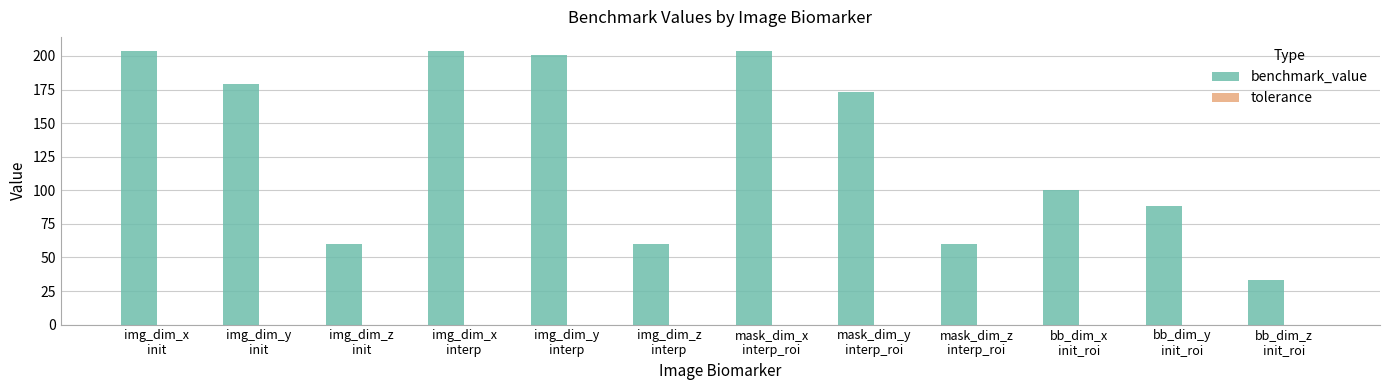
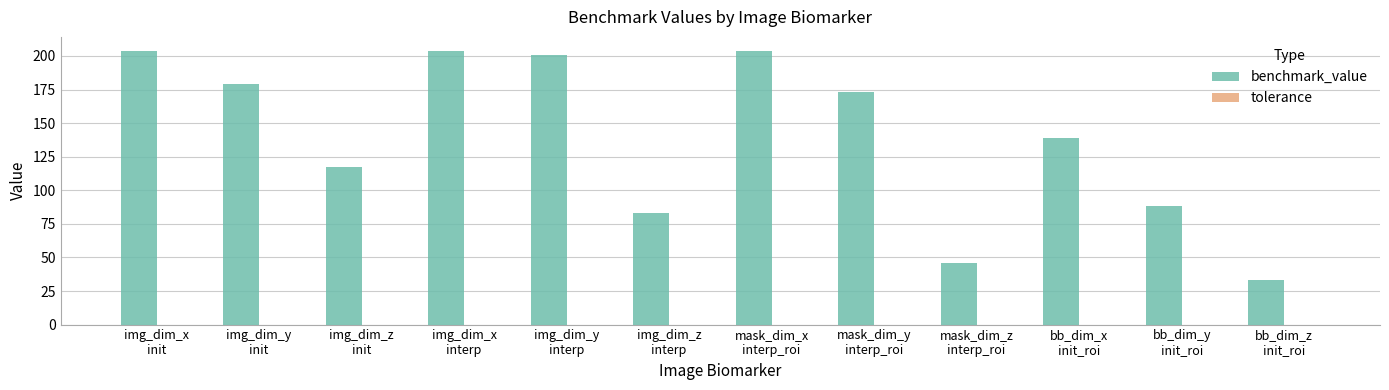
  {
    "benchmark_value": {
      "img_dim_x init": 204,
      "img_dim_y init": 179,
-     "img_dim_z init": 60,
+     "img_dim_z init": 117,
      "img_dim_x interp": 204,
      "img_dim_y interp": 201,
-     "img_dim_z interp": 60,
+     "img_dim_z interp": 83,
      "mask_dim_x interp_roi": 204,
      "mask_dim_y interp_roi": 173,
-     "mask_dim_z interp_roi": 60,
-     "bb_dim_x init_roi": 100,
+     "mask_dim_z interp_roi": 46,
+     "bb_dim_x init_roi": 139,
      "bb_dim_y init_roi": 88,
      "bb_dim_z init_roi": 33
    },
    "tolerance": {
      "img_dim_x init": 0,
      "img_dim_y init": 0,
      "img_dim_z init": 0,
      "img_dim_x interp": 0,
      "img_dim_y interp": 0,
      "img_dim_z interp": 0,
      "mask_dim_x interp_roi": 0,
      "mask_dim_y interp_roi": 0,
      "mask_dim_z interp_roi": 0,
      "bb_dim_x init_roi": 0,
      "bb_dim_y init_roi": 0,
      "bb_dim_z init_roi": 0
    }
  }
